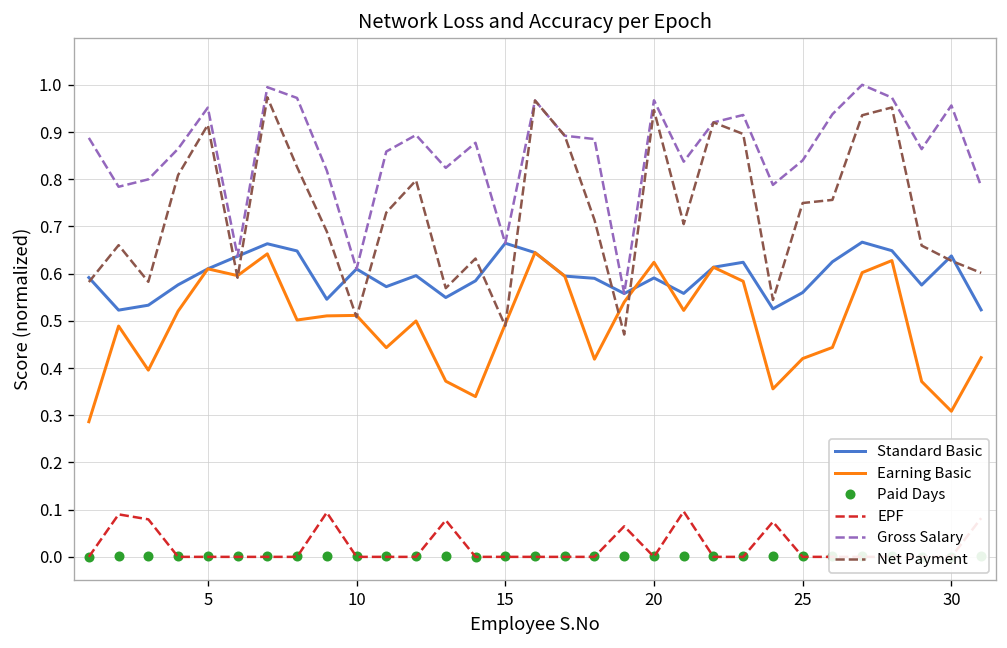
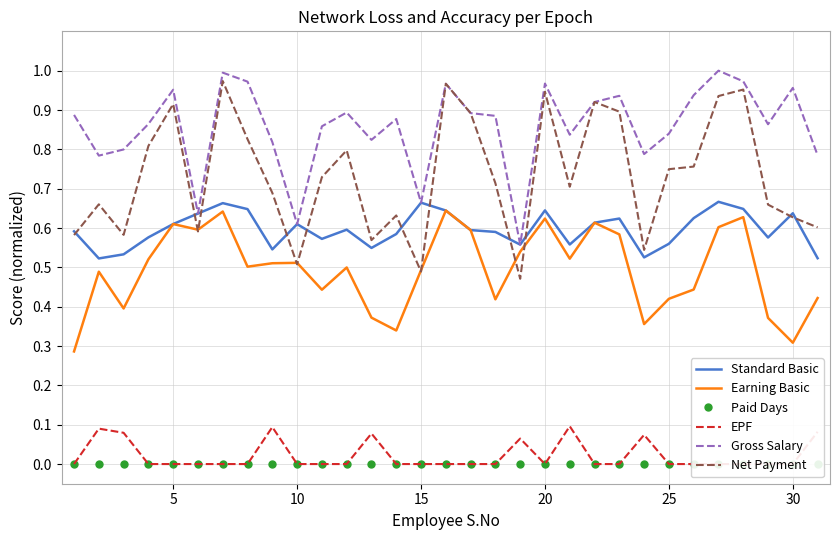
  {
    "Standard Basic": {
-     "20": 0.59,
+     "20": 0.64,
      "25": 0.56,
      "30": 0.64
    },
    "Earning Basic": {
      "20": 0.62,
      "25": 0.42,
      "30": 0.31
    },
    "Gross Salary": {
      "5": 0.95,
      "20": 0.97,
      "25": 0.84,
      "30": 0.96
    },
    "Net Payment": {
      "5": 0.92,
      "20": 0.95,
      "25": 0.75,
      "30": 0.63
    }
  }
